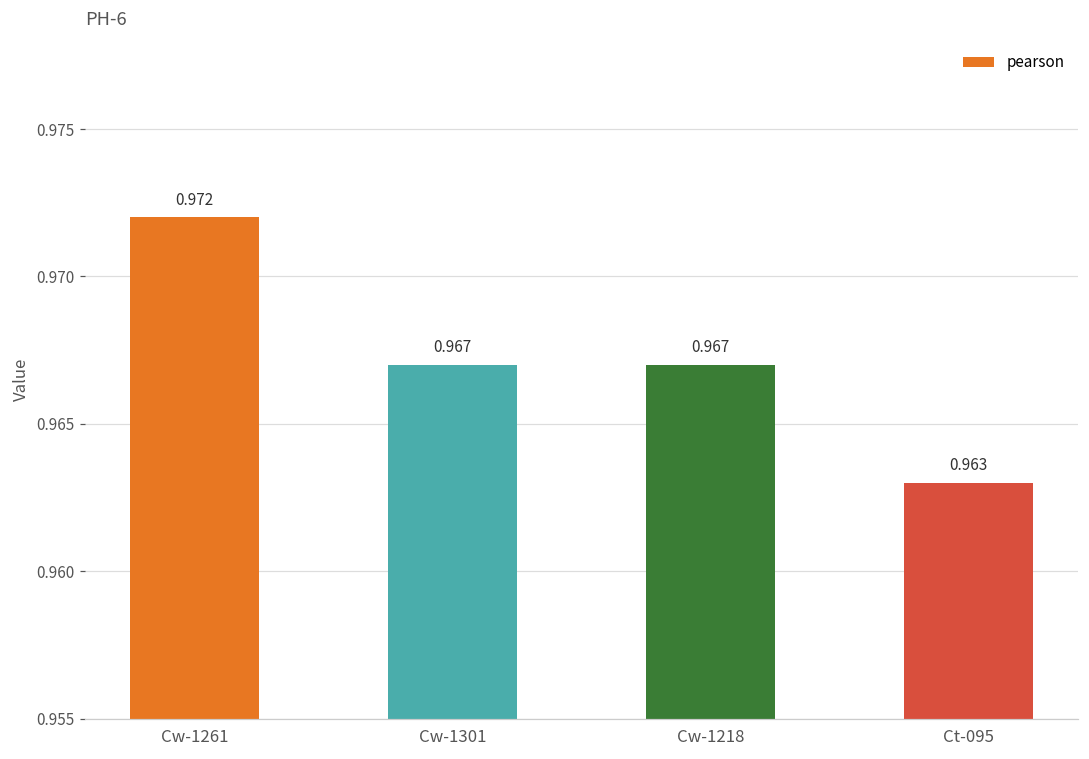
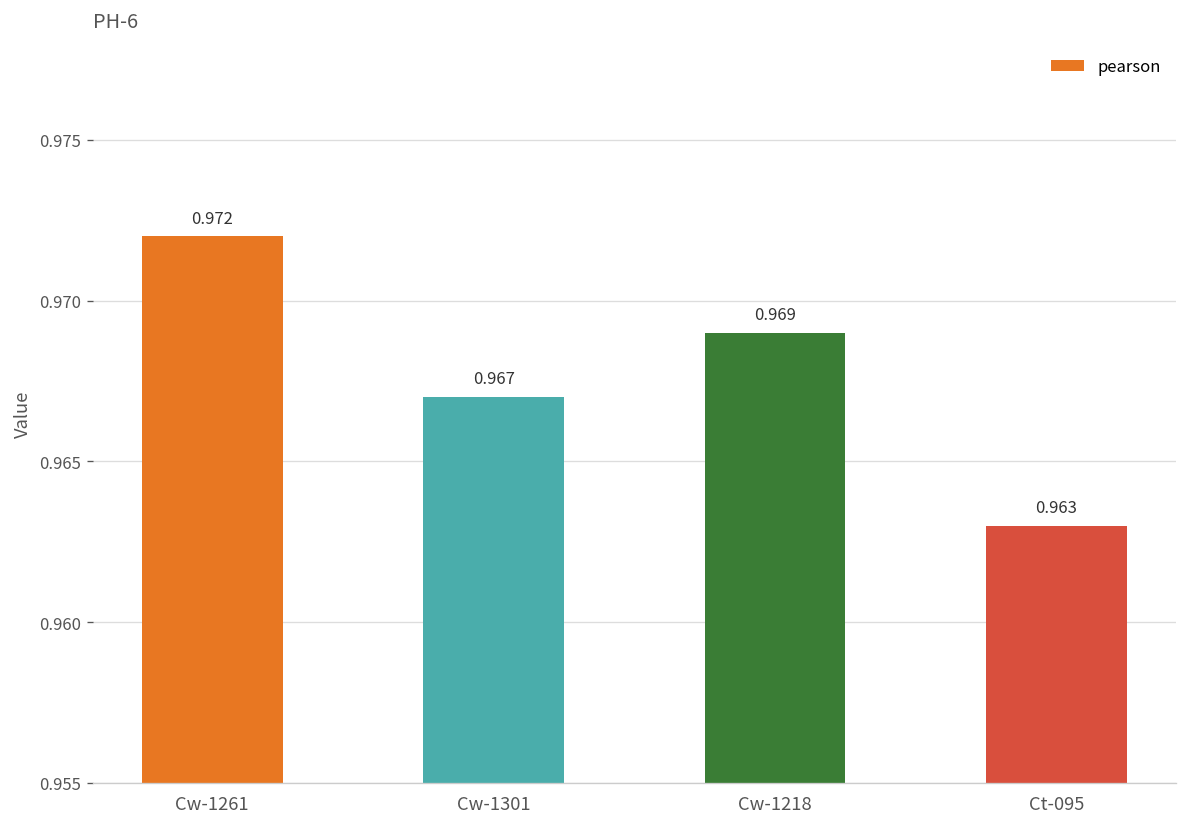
  {
    "Cw-1261": 0.972,
    "Cw-1301": 0.967,
-   "Cw-1218": 0.967,
+   "Cw-1218": 0.969,
    "Ct-095": 0.963
  }
